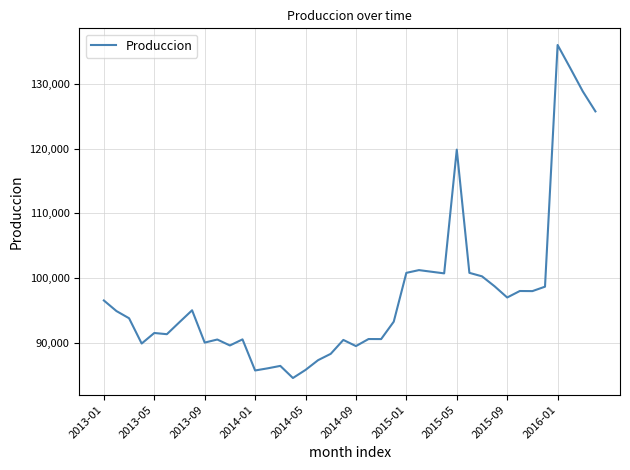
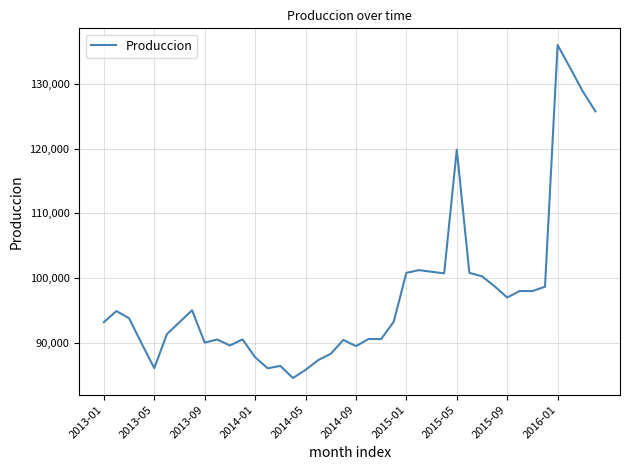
  {
-   "2013-01": "97,000",
-   "2013-05": "92,000",
+   "2013-01": "93,000",
+   "2013-05": "86,000",
    "2013-09": "90,000",
-   "2014-01": "86,000",
+   "2014-01": "88,000",
    "2014-05": "86,000",
    "2014-09": "89,000",
    "2015-01": "101,000",
    "2015-05": "120,000",
    "2015-09": "97,000",
    "2016-01": "136,000"
  }
